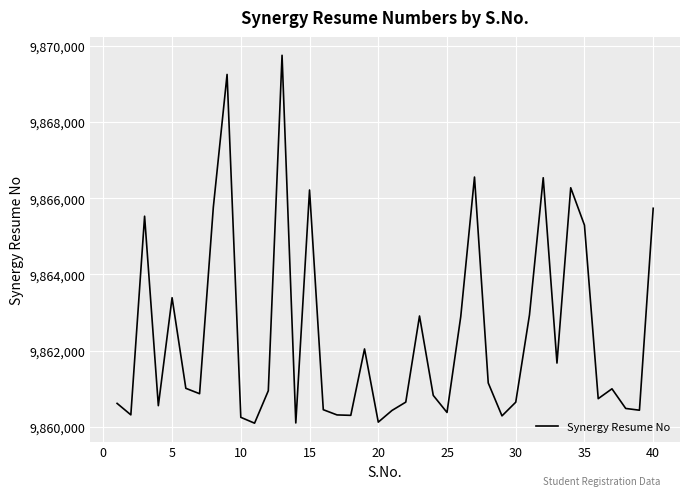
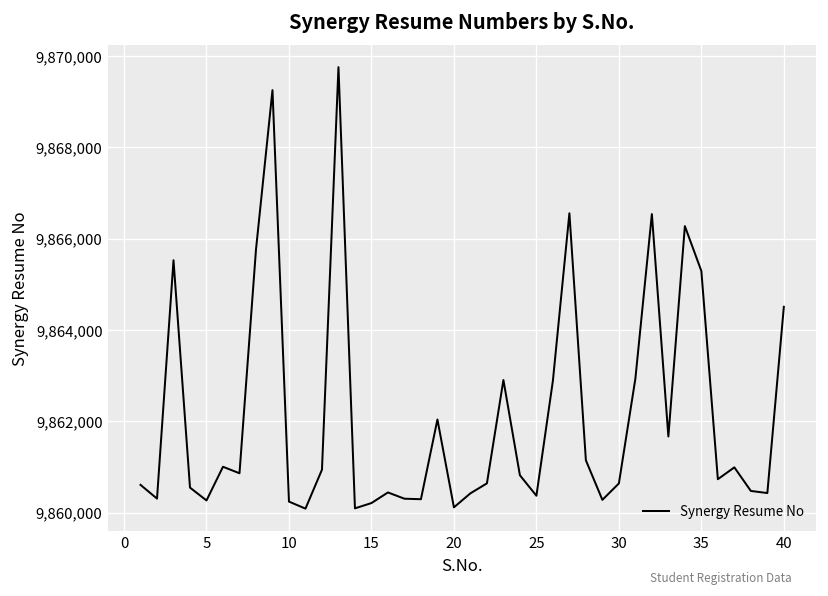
  {
-   "5": "9,863,400",
+   "5": "9,860,300",
    "10": "9,860,200",
-   "15": "9,866,200",
+   "15": "9,860,200",
    "20": "9,860,100",
    "25": "9,860,400",
    "30": "9,860,600",
    "35": "9,865,300",
-   "40": "9,865,700"
+   "40": "9,864,500"
  }
